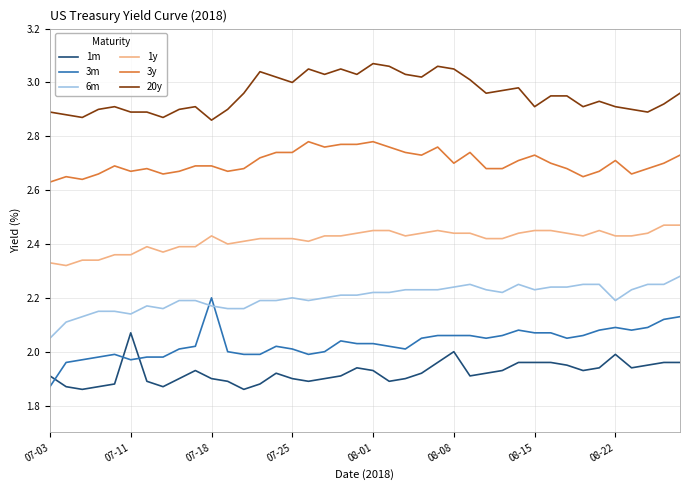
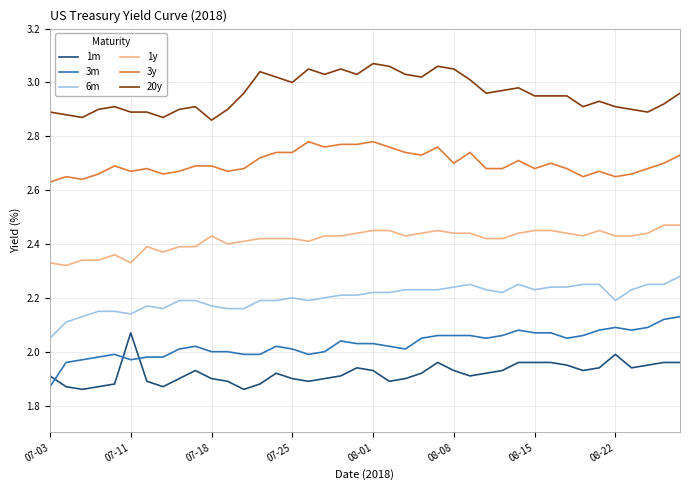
  {
    "1m": {
      "07-03": 1.91,
      "07-11": 2.07,
      "07-18": 1.90,
      "07-25": 1.90,
      "08-01": 1.93,
-     "08-08": 2.00,
+     "08-08": 1.93,
      "08-15": 1.96,
      "08-22": 1.99
    },
    "3m": {
      "07-03": 1.87,
      "07-11": 1.97,
-     "07-18": 2.2,
+     "07-18": 2.0,
      "07-25": 2.01,
      "08-01": 2.03,
      "08-08": 2.06,
      "08-15": 2.07,
      "08-22": 2.09
    },
    "6m": {
      "07-03": 2.05,
      "07-11": 2.14,
      "07-18": 2.17,
      "07-25": 2.20,
      "08-01": 2.22,
      "08-08": 2.24,
      "08-15": 2.23,
      "08-22": 2.19
    },
    "1y": {
      "07-03": 2.33,
-     "07-11": 2.36,
+     "07-11": 2.33,
      "07-18": 2.43,
      "07-25": 2.42,
      "08-01": 2.45,
      "08-08": 2.44,
      "08-15": 2.45,
      "08-22": 2.43
    },
    "3y": {
      "07-03": 2.63,
      "07-11": 2.67,
      "07-18": 2.69,
      "07-25": 2.74,
      "08-01": 2.78,
      "08-08": 2.70,
-     "08-15": 2.73,
-     "08-22": 2.71
+     "08-15": 2.68,
+     "08-22": 2.65
    },
    "20y": {
      "07-03": 2.89,
      "07-11": 2.89,
      "07-18": 2.86,
      "07-25": 3.00,
      "08-01": 3.07,
      "08-08": 3.05,
-     "08-15": 2.91,
+     "08-15": 2.95,
      "08-22": 2.91
    }
  }
